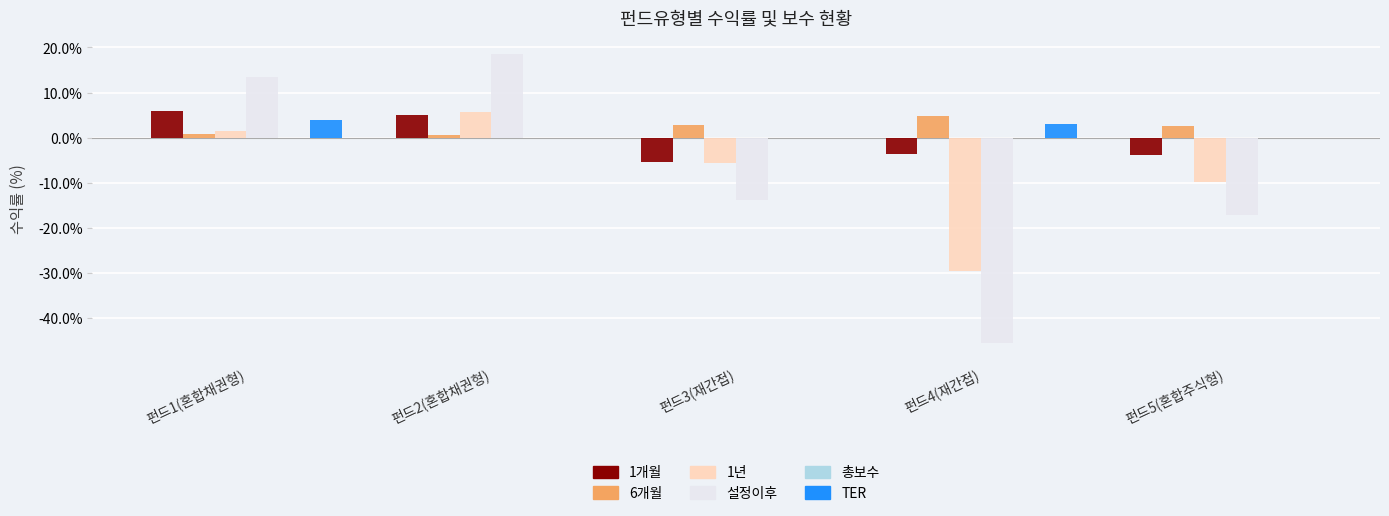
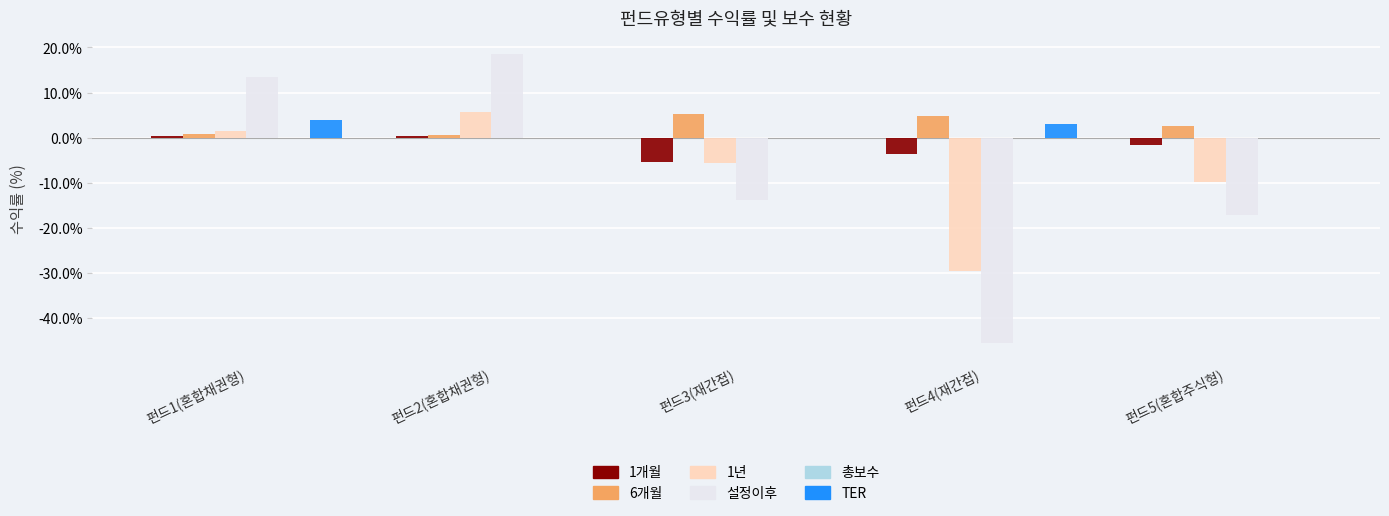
  {
    "1개월": {
-     "펀드1(혼합채권형)": "6%",
-     "펀드2(혼합채권형)": "5%",
+     "펀드1(혼합채권형)": "0%",
+     "펀드2(혼합채권형)": "0%",
      "펀드3(재간접)": "-5%",
      "펀드4(재간접)": "-4%",
-     "펀드5(혼합주식형)": "-4%"
+     "펀드5(혼합주식형)": "-2%"
    },
    "6개월": {
      "펀드1(혼합채권형)": "1%",
-     "펀드3(재간접)": "3%",
+     "펀드3(재간접)": "5%",
      "펀드4(재간접)": "5%",
      "펀드5(혼합주식형)": "3%"
    },
    "총보수": {
      "펀드1(혼합채권형)": "0%",
      "펀드2(혼합채권형)": "0%",
      "펀드3(재간접)": "0%",
      "펀드4(재간접)": "0%",
      "펀드5(혼합주식형)": "0%"
    },
    "TER": {
      "펀드1(혼합채권형)": "4%",
      "펀드3(재간접)": "0%",
      "펀드4(재간접)": "3%",
      "펀드5(혼합주식형)": "0%"
    }
  }
